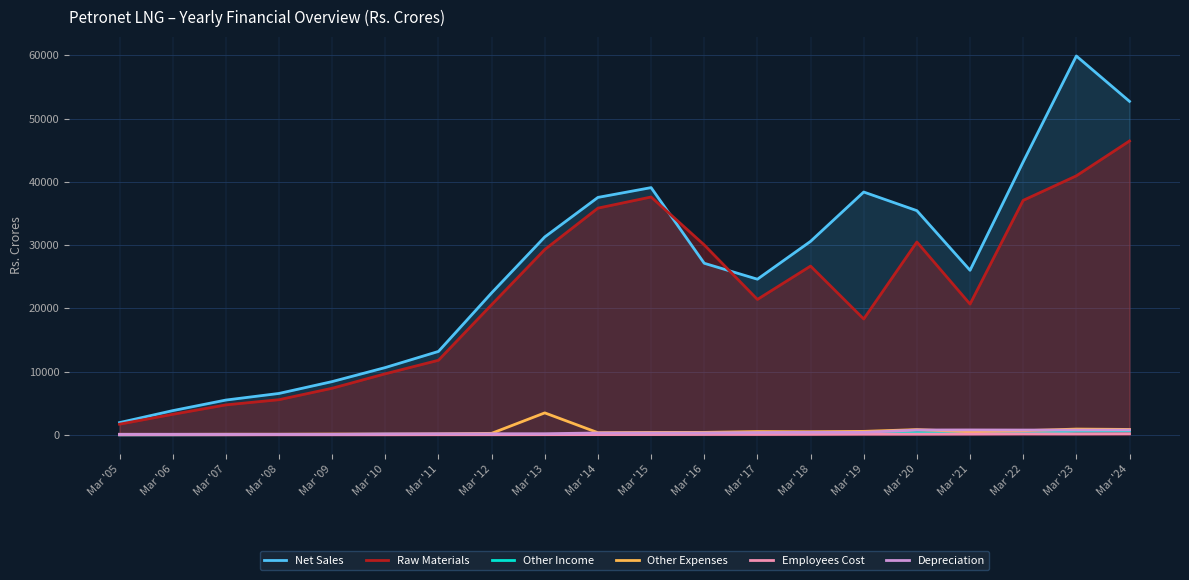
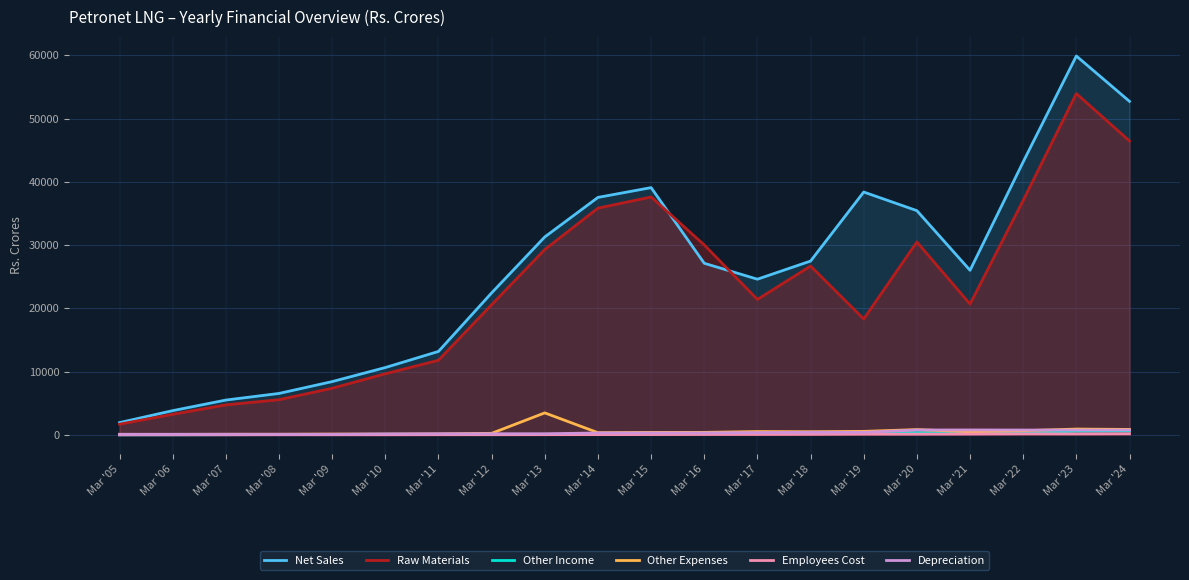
  {
    "Net Sales": {
      "Mar '06": 4000,
      "Mar '07": 6000,
      "Mar '08": 7000,
      "Mar '09": 8000,
      "Mar '10": 11000,
      "Mar '11": 13000,
      "Mar '12": 22000,
      "Mar '13": 31000,
      "Mar '14": 38000,
      "Mar '15": 39000,
      "Mar '16": 27000,
      "Mar '17": 25000,
-     "Mar '18": 31000,
+     "Mar '18": 27000,
      "Mar '19": 38000,
      "Mar '20": 35000,
      "Mar '21": 26000,
      "Mar '22": 43000,
      "Mar '23": 60000,
      "Mar '24": 53000
    },
    "Raw Materials": {
      "Mar '06": 3000,
      "Mar '07": 5000,
      "Mar '08": 6000,
      "Mar '09": 7000,
      "Mar '10": 10000,
      "Mar '11": 12000,
      "Mar '12": 21000,
      "Mar '13": 29000,
      "Mar '14": 36000,
      "Mar '15": 38000,
      "Mar '16": 30000,
      "Mar '17": 21000,
      "Mar '18": 27000,
      "Mar '19": 18000,
      "Mar '20": 30000,
      "Mar '21": 21000,
      "Mar '22": 37000,
-     "Mar '23": 41000,
+     "Mar '23": 54000,
      "Mar '24": 46000
    },
    "Other Expenses": {
      "Mar '13": 3000
    }
  }
